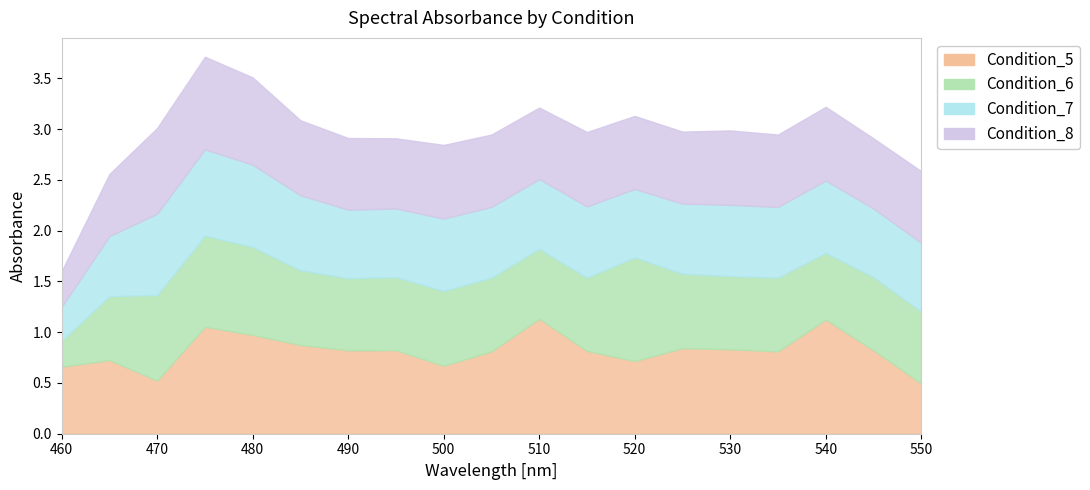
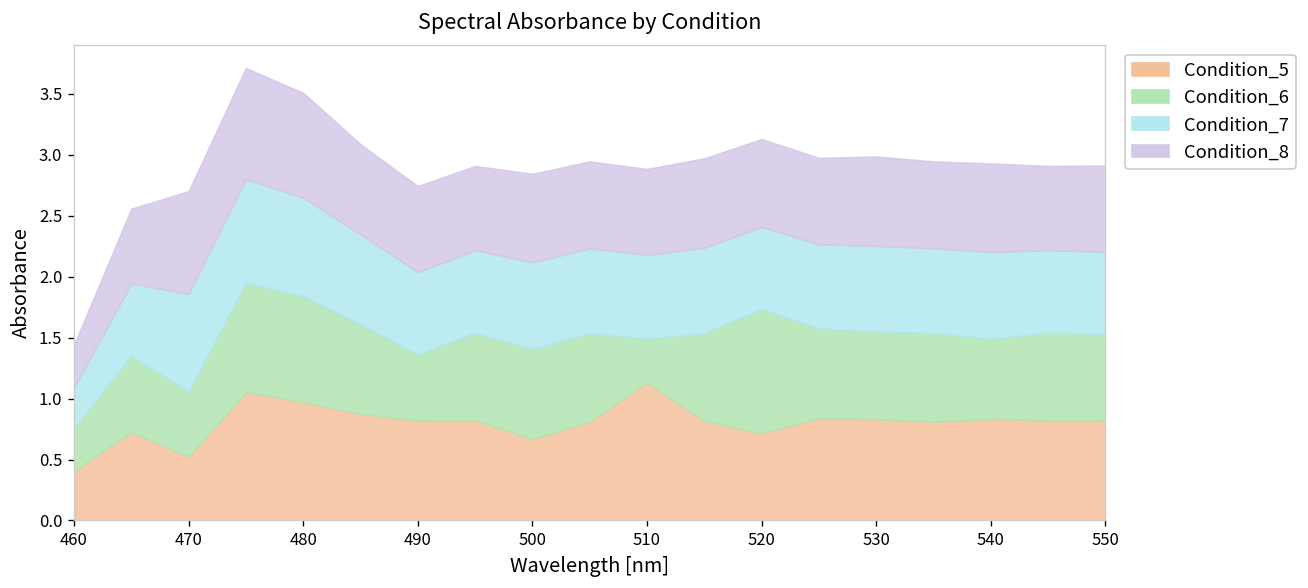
  {
    "Condition_5": {
-     "460": 0.66,
+     "460": 0.41,
      "470": 0.52,
      "480": 0.97,
      "490": 0.82,
      "500": 0.67,
      "510": 1.13,
      "520": 0.72,
      "530": 0.83,
-     "540": 1.12,
-     "550": 0.50
+     "540": 0.83,
+     "550": 0.82
    },
    "Condition_6": {
-     "460": 0.26,
-     "470": 0.84,
+     "460": 0.35,
+     "470": 0.53,
      "480": 0.87,
-     "490": 0.71,
+     "490": 0.54,
      "500": 0.74,
-     "510": 0.69,
+     "510": 0.36,
      "520": 1.02,
      "530": 0.72,
      "540": 0.66,
      "550": 0.71
    }
  }
